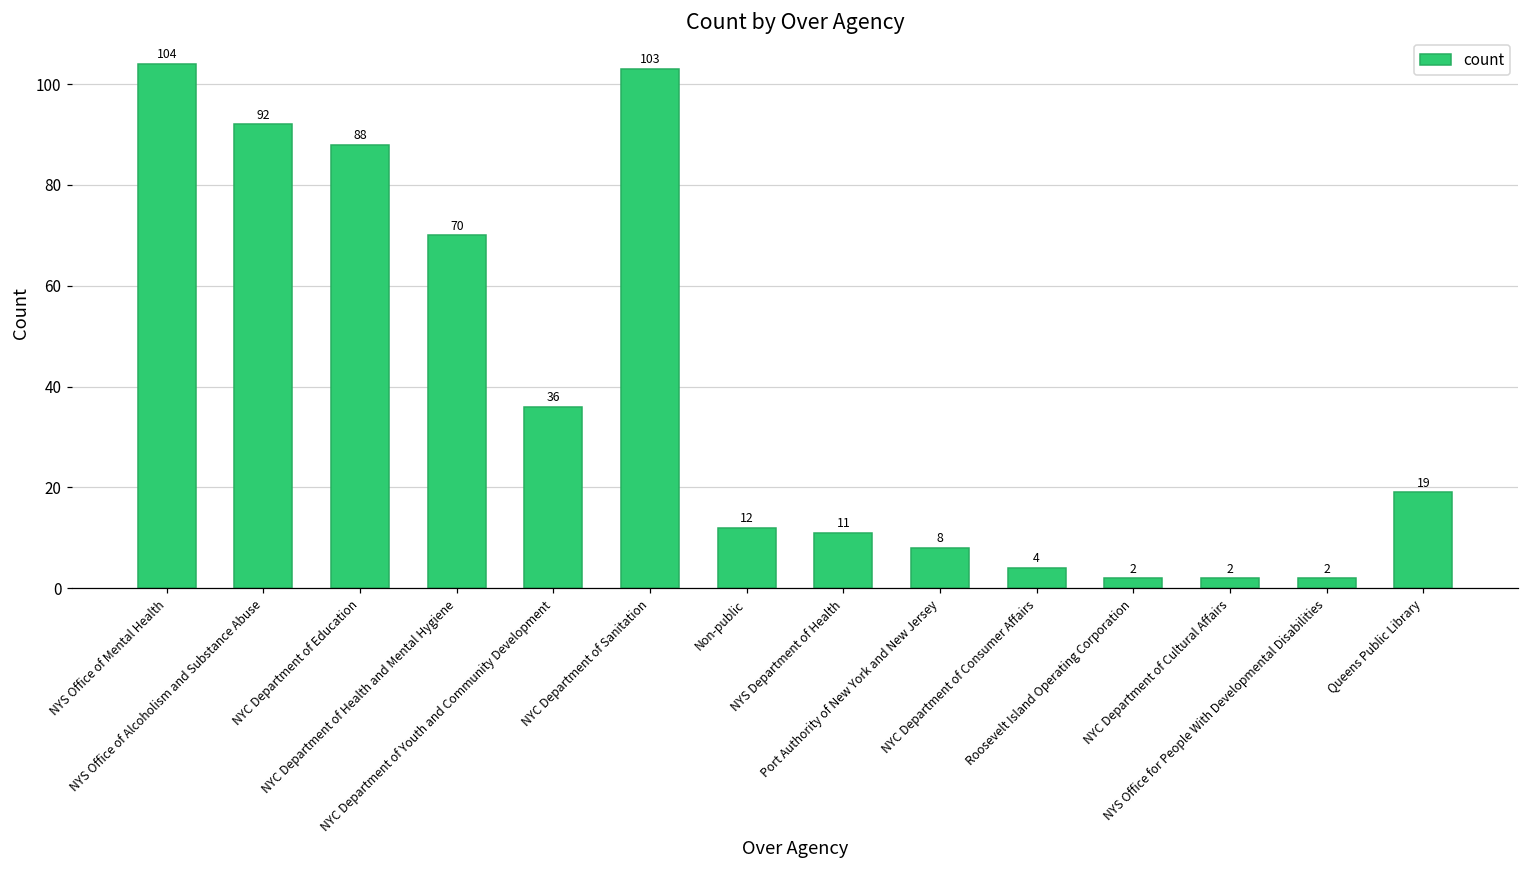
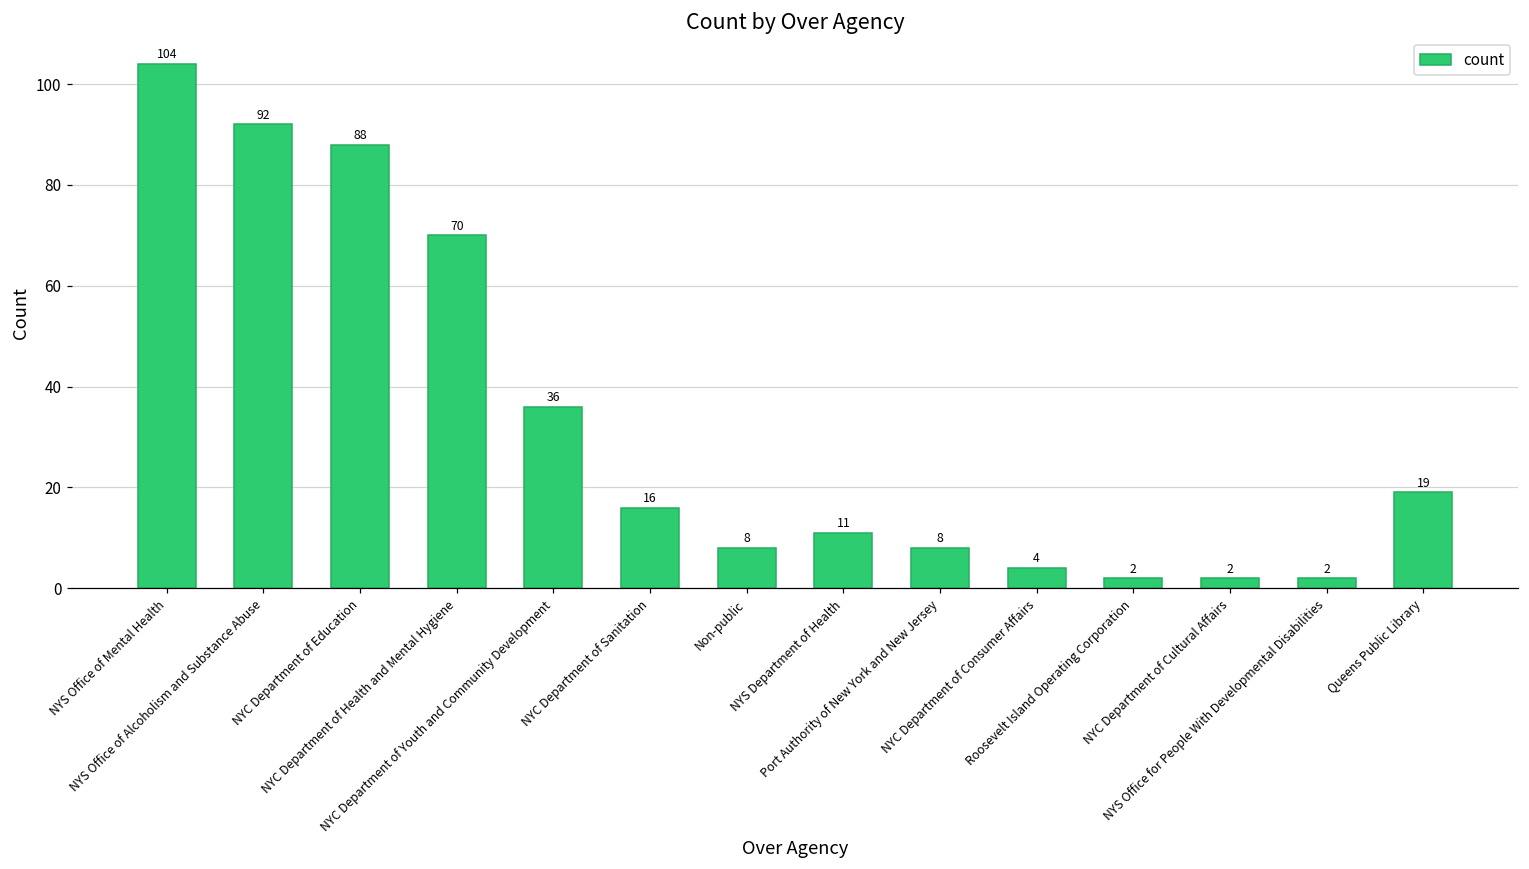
  {
    "NYS Office of Mental Health": 104,
    "NYS Office of Alcoholism and Substance Abuse": 92,
    "NYC Department of Education": 88,
    "NYC Department of Health and Mental Hygiene": 70,
    "NYC Department of Youth and Community Development": 36,
-   "NYC Department of Sanitation": 103,
-   "Non-public": 12,
+   "NYC Department of Sanitation": 16,
+   "Non-public": 8,
    "NYS Department of Health": 11,
    "Port Authority of New York and New Jersey": 8,
    "NYC Department of Consumer Affairs": 4,
    "Roosevelt Island Operating Corporation": 2,
    "NYC Department of Cultural Affairs": 2,
    "NYS Office for People With Developmental Disabilities": 2,
    "Queens Public Library": 19
  }
